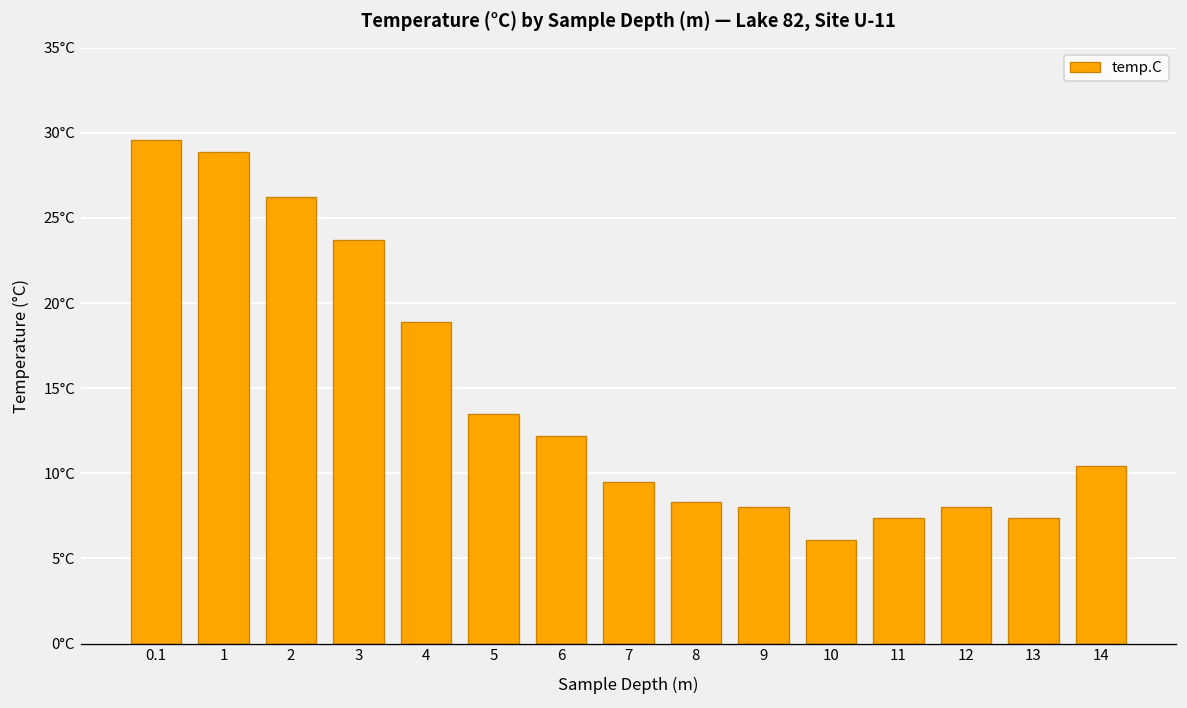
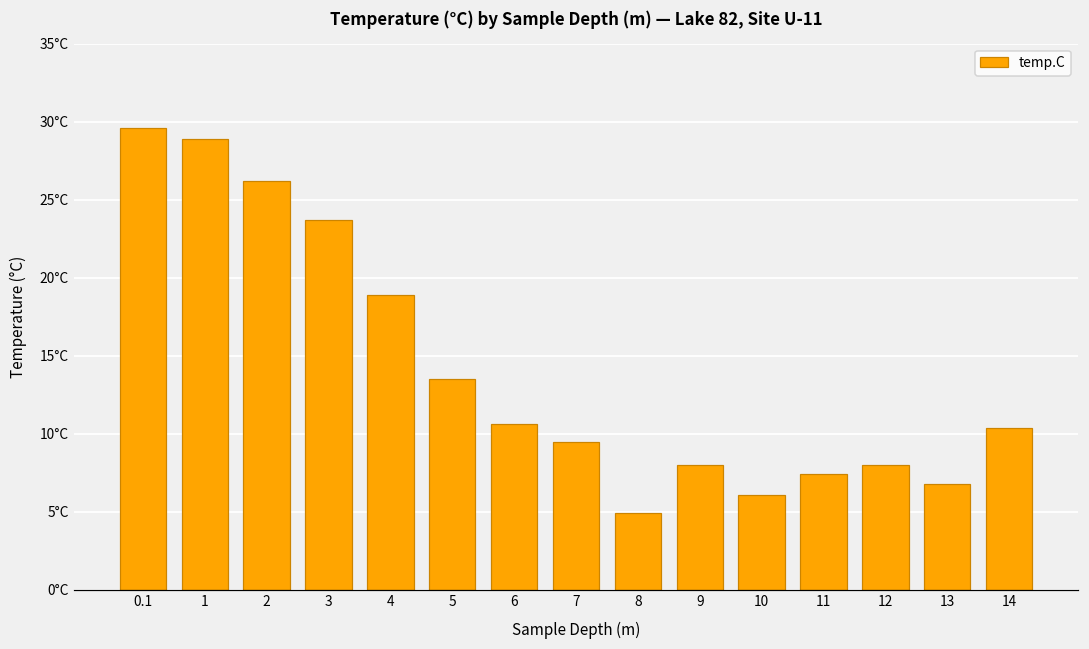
  {
    "0.1": "29.6°C",
    "1": "28.9°C",
    "2": "26.2°C",
    "3": "23.7°C",
    "4": "18.9°C",
    "5": "13.5°C",
-   "6": "12.2°C",
+   "6": "10.6°C",
    "7": "9.5°C",
-   "8": "8.3°C",
+   "8": "4.9°C",
    "9": "8.0°C",
    "10": "6.1°C",
    "11": "7.4°C",
    "12": "8.0°C",
-   "13": "7.4°C",
+   "13": "6.8°C",
    "14": "10.4°C"
  }
